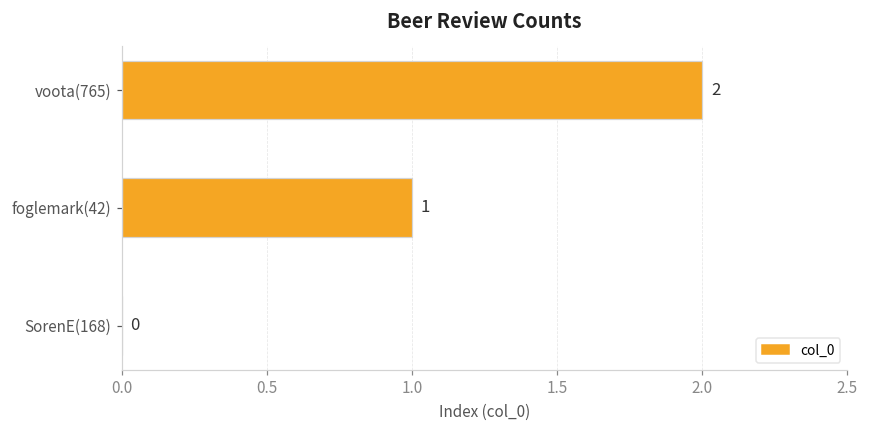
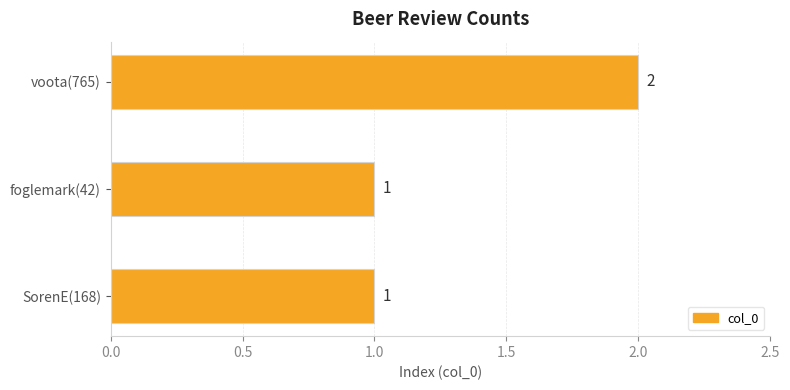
  {
    "voota(765)": 2,
    "foglemark(42)": 1,
-   "SorenE(168)": 0
+   "SorenE(168)": 1
  }
